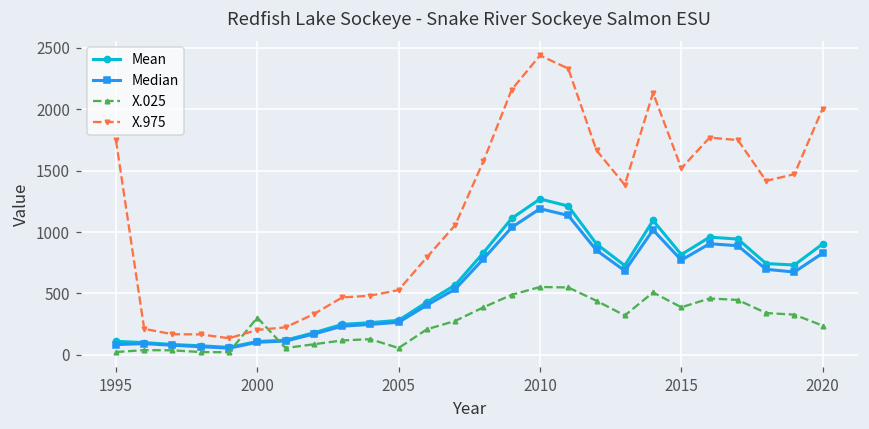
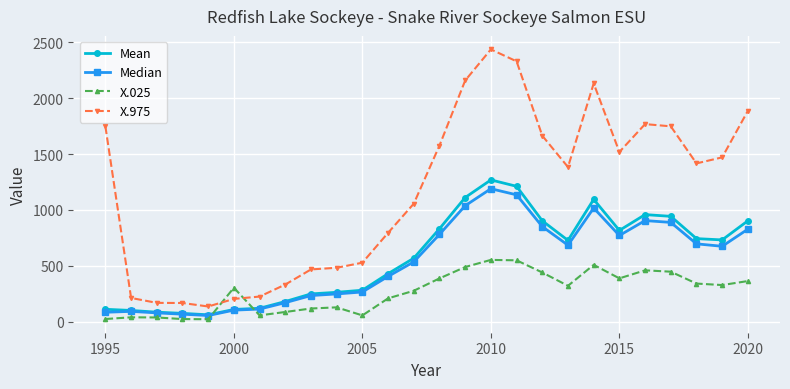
  {
    "X.025": {
      "1995": 20,
      "2000": 300,
      "2005": 60,
      "2010": 550,
      "2015": 390,
-     "2020": 240
+     "2020": 360
    },
    "X.975": {
      "1995": 1750,
      "2000": 200,
      "2005": 530,
      "2010": 2440,
      "2015": 1520,
-     "2020": 2010
+     "2020": 1890
    }
  }
